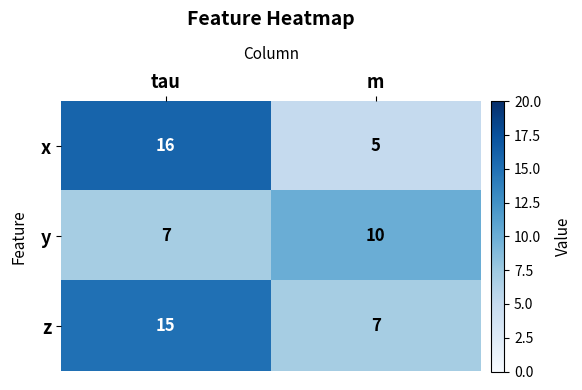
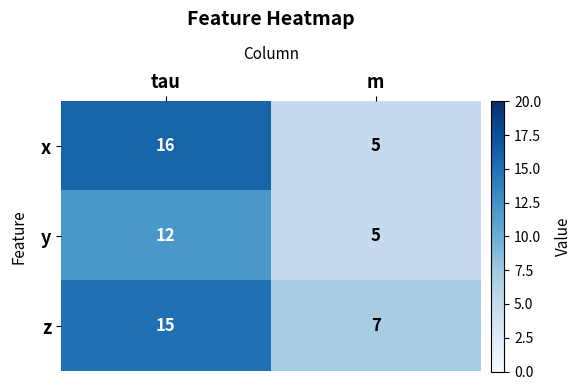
  {
    "x": {
      "tau": 16,
      "m": 5
    },
    "y": {
-     "tau": 7,
-     "m": 10
+     "tau": 12,
+     "m": 5
    },
    "z": {
      "tau": 15,
      "m": 7
    }
  }
